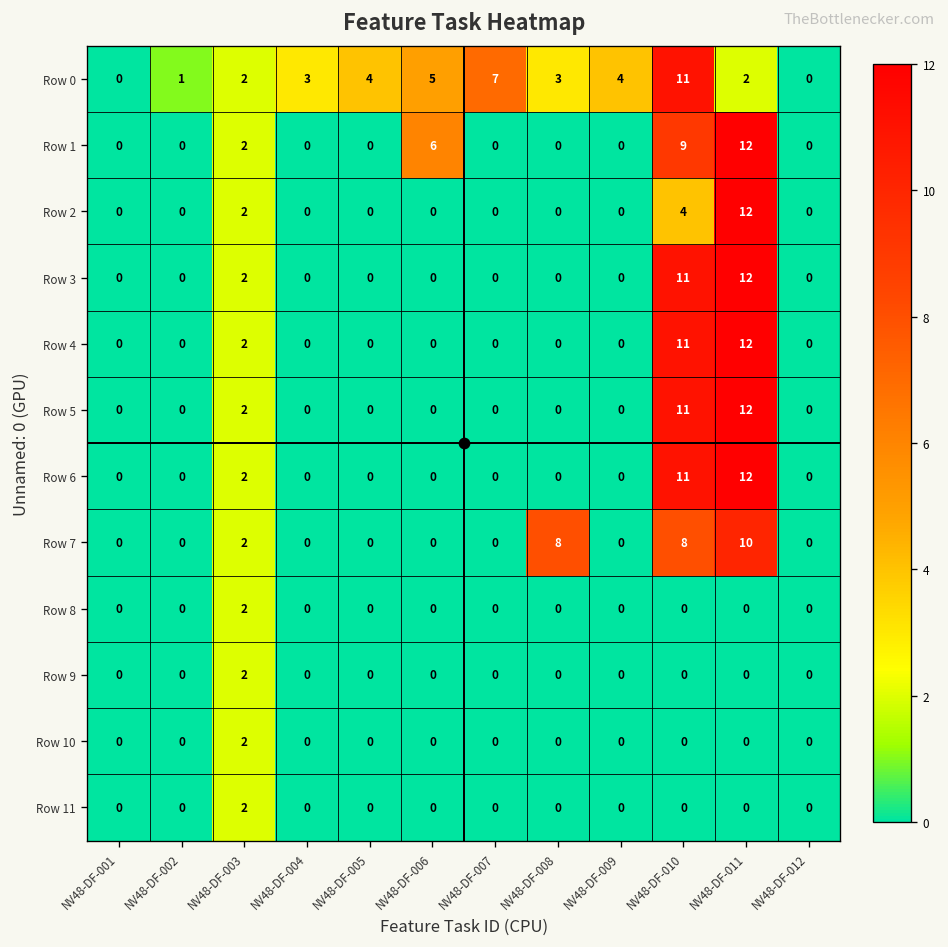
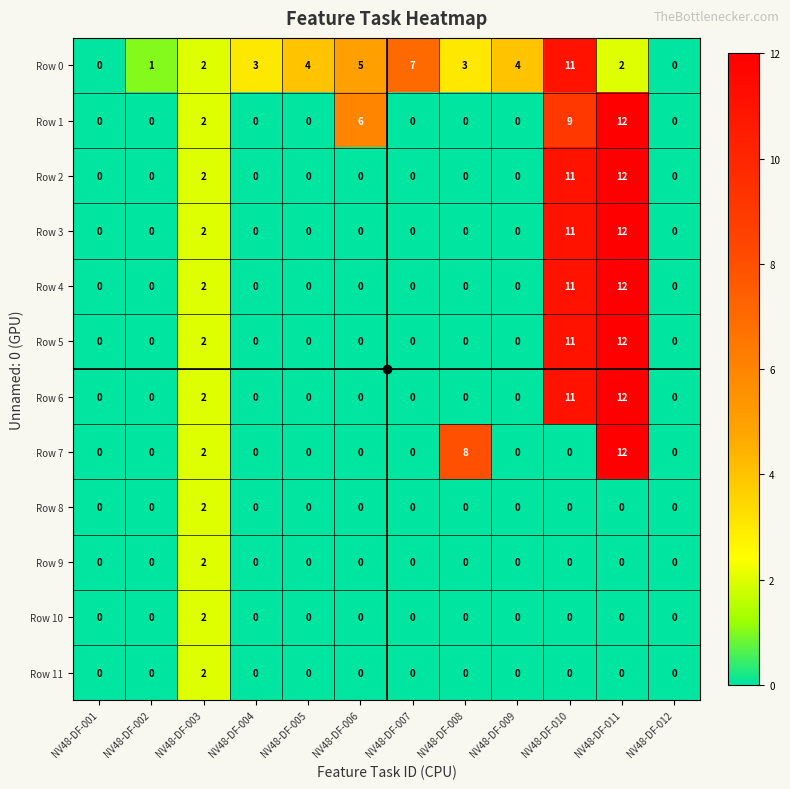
  {
    "Row 0": {
      "NV48-DF-001": 0,
      "NV48-DF-002": 1,
      "NV48-DF-003": 2,
      "NV48-DF-004": 3,
      "NV48-DF-005": 4,
      "NV48-DF-006": 5,
      "NV48-DF-007": 7,
      "NV48-DF-008": 3,
      "NV48-DF-009": 4,
      "NV48-DF-010": 11,
      "NV48-DF-011": 2,
      "NV48-DF-012": 0
    },
    "Row 1": {
      "NV48-DF-001": 0,
      "NV48-DF-002": 0,
      "NV48-DF-003": 2,
      "NV48-DF-004": 0,
      "NV48-DF-005": 0,
      "NV48-DF-006": 6,
      "NV48-DF-007": 0,
      "NV48-DF-008": 0,
      "NV48-DF-009": 0,
      "NV48-DF-010": 9,
      "NV48-DF-011": 12,
      "NV48-DF-012": 0
    },
    "Row 2": {
      "NV48-DF-001": 0,
      "NV48-DF-002": 0,
      "NV48-DF-003": 2,
      "NV48-DF-004": 0,
      "NV48-DF-005": 0,
      "NV48-DF-006": 0,
      "NV48-DF-007": 0,
      "NV48-DF-008": 0,
      "NV48-DF-009": 0,
-     "NV48-DF-010": 4,
+     "NV48-DF-010": 11,
      "NV48-DF-011": 12,
      "NV48-DF-012": 0
    },
    "Row 3": {
      "NV48-DF-001": 0,
      "NV48-DF-002": 0,
      "NV48-DF-003": 2,
      "NV48-DF-004": 0,
      "NV48-DF-005": 0,
      "NV48-DF-006": 0,
      "NV48-DF-007": 0,
      "NV48-DF-008": 0,
      "NV48-DF-009": 0,
      "NV48-DF-010": 11,
      "NV48-DF-011": 12,
      "NV48-DF-012": 0
    },
    "Row 4": {
      "NV48-DF-001": 0,
      "NV48-DF-002": 0,
      "NV48-DF-003": 2,
      "NV48-DF-004": 0,
      "NV48-DF-005": 0,
      "NV48-DF-006": 0,
      "NV48-DF-007": 0,
      "NV48-DF-008": 0,
      "NV48-DF-009": 0,
      "NV48-DF-010": 11,
      "NV48-DF-011": 12,
      "NV48-DF-012": 0
    },
    "Row 5": {
      "NV48-DF-001": 0,
      "NV48-DF-002": 0,
      "NV48-DF-003": 2,
      "NV48-DF-004": 0,
      "NV48-DF-005": 0,
      "NV48-DF-006": 0,
      "NV48-DF-007": 0,
      "NV48-DF-008": 0,
      "NV48-DF-009": 0,
      "NV48-DF-010": 11,
      "NV48-DF-011": 12,
      "NV48-DF-012": 0
    },
    "Row 6": {
      "NV48-DF-001": 0,
      "NV48-DF-002": 0,
      "NV48-DF-003": 2,
      "NV48-DF-004": 0,
      "NV48-DF-005": 0,
      "NV48-DF-006": 0,
      "NV48-DF-007": 0,
      "NV48-DF-008": 0,
      "NV48-DF-009": 0,
      "NV48-DF-010": 11,
      "NV48-DF-011": 12,
      "NV48-DF-012": 0
    },
    "Row 7": {
      "NV48-DF-001": 0,
      "NV48-DF-002": 0,
      "NV48-DF-003": 2,
      "NV48-DF-004": 0,
      "NV48-DF-005": 0,
      "NV48-DF-006": 0,
      "NV48-DF-007": 0,
      "NV48-DF-008": 8,
      "NV48-DF-009": 0,
-     "NV48-DF-010": 8,
-     "NV48-DF-011": 10,
+     "NV48-DF-010": 0,
+     "NV48-DF-011": 12,
      "NV48-DF-012": 0
    },
    "Row 8": {
      "NV48-DF-001": 0,
      "NV48-DF-002": 0,
      "NV48-DF-003": 2,
      "NV48-DF-004": 0,
      "NV48-DF-005": 0,
      "NV48-DF-006": 0,
      "NV48-DF-007": 0,
      "NV48-DF-008": 0,
      "NV48-DF-009": 0,
      "NV48-DF-010": 0,
      "NV48-DF-011": 0,
      "NV48-DF-012": 0
    },
    "Row 9": {
      "NV48-DF-001": 0,
      "NV48-DF-002": 0,
      "NV48-DF-003": 2,
      "NV48-DF-004": 0,
      "NV48-DF-005": 0,
      "NV48-DF-006": 0,
      "NV48-DF-007": 0,
      "NV48-DF-008": 0,
      "NV48-DF-009": 0,
      "NV48-DF-010": 0,
      "NV48-DF-011": 0,
      "NV48-DF-012": 0
    },
    "Row 10": {
      "NV48-DF-001": 0,
      "NV48-DF-002": 0,
      "NV48-DF-003": 2,
      "NV48-DF-004": 0,
      "NV48-DF-005": 0,
      "NV48-DF-006": 0,
      "NV48-DF-007": 0,
      "NV48-DF-008": 0,
      "NV48-DF-009": 0,
      "NV48-DF-010": 0,
      "NV48-DF-011": 0,
      "NV48-DF-012": 0
    },
    "Row 11": {
      "NV48-DF-001": 0,
      "NV48-DF-002": 0,
      "NV48-DF-003": 2,
      "NV48-DF-004": 0,
      "NV48-DF-005": 0,
      "NV48-DF-006": 0,
      "NV48-DF-007": 0,
      "NV48-DF-008": 0,
      "NV48-DF-009": 0,
      "NV48-DF-010": 0,
      "NV48-DF-011": 0,
      "NV48-DF-012": 0
    }
  }
